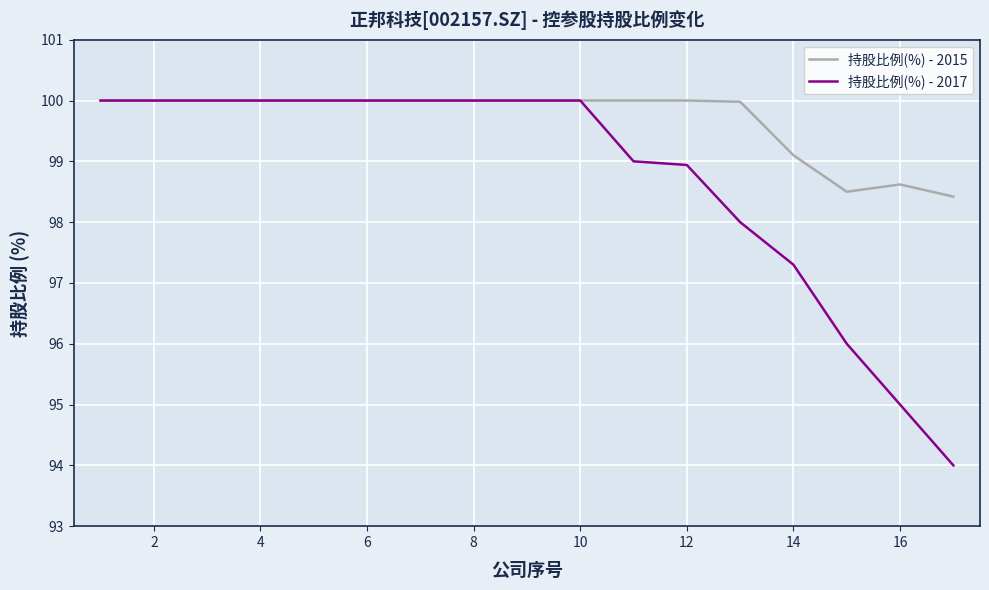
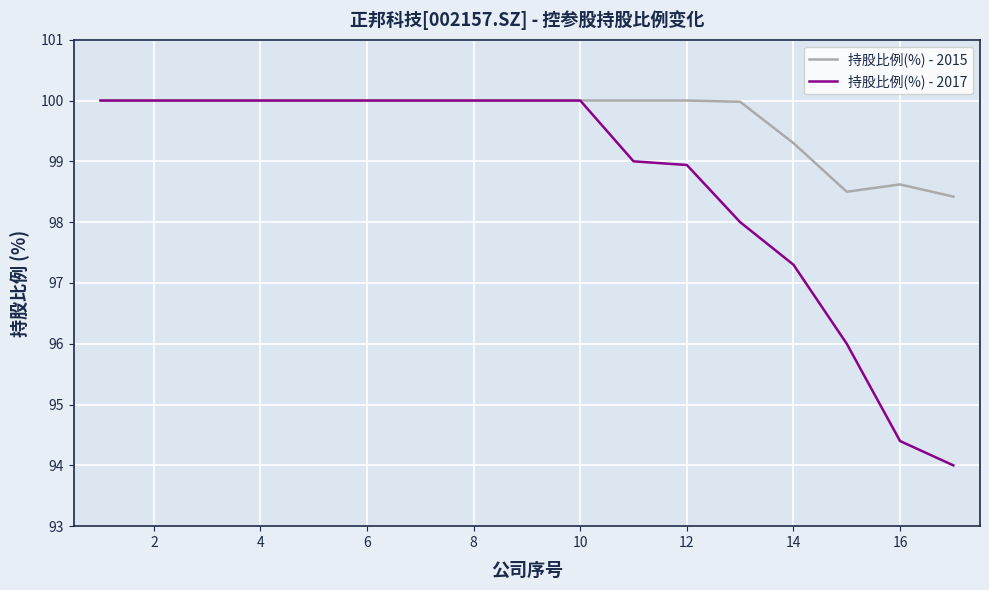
  {
    "持股比例(%) - 2015": {
      "12": 100.0,
-     "14": 99.1,
+     "14": 99.3,
      "16": 98.6
    },
    "持股比例(%) - 2017": {
      "12": 98.9,
      "14": 97.3,
-     "16": 95.0
+     "16": 94.4
    }
  }
